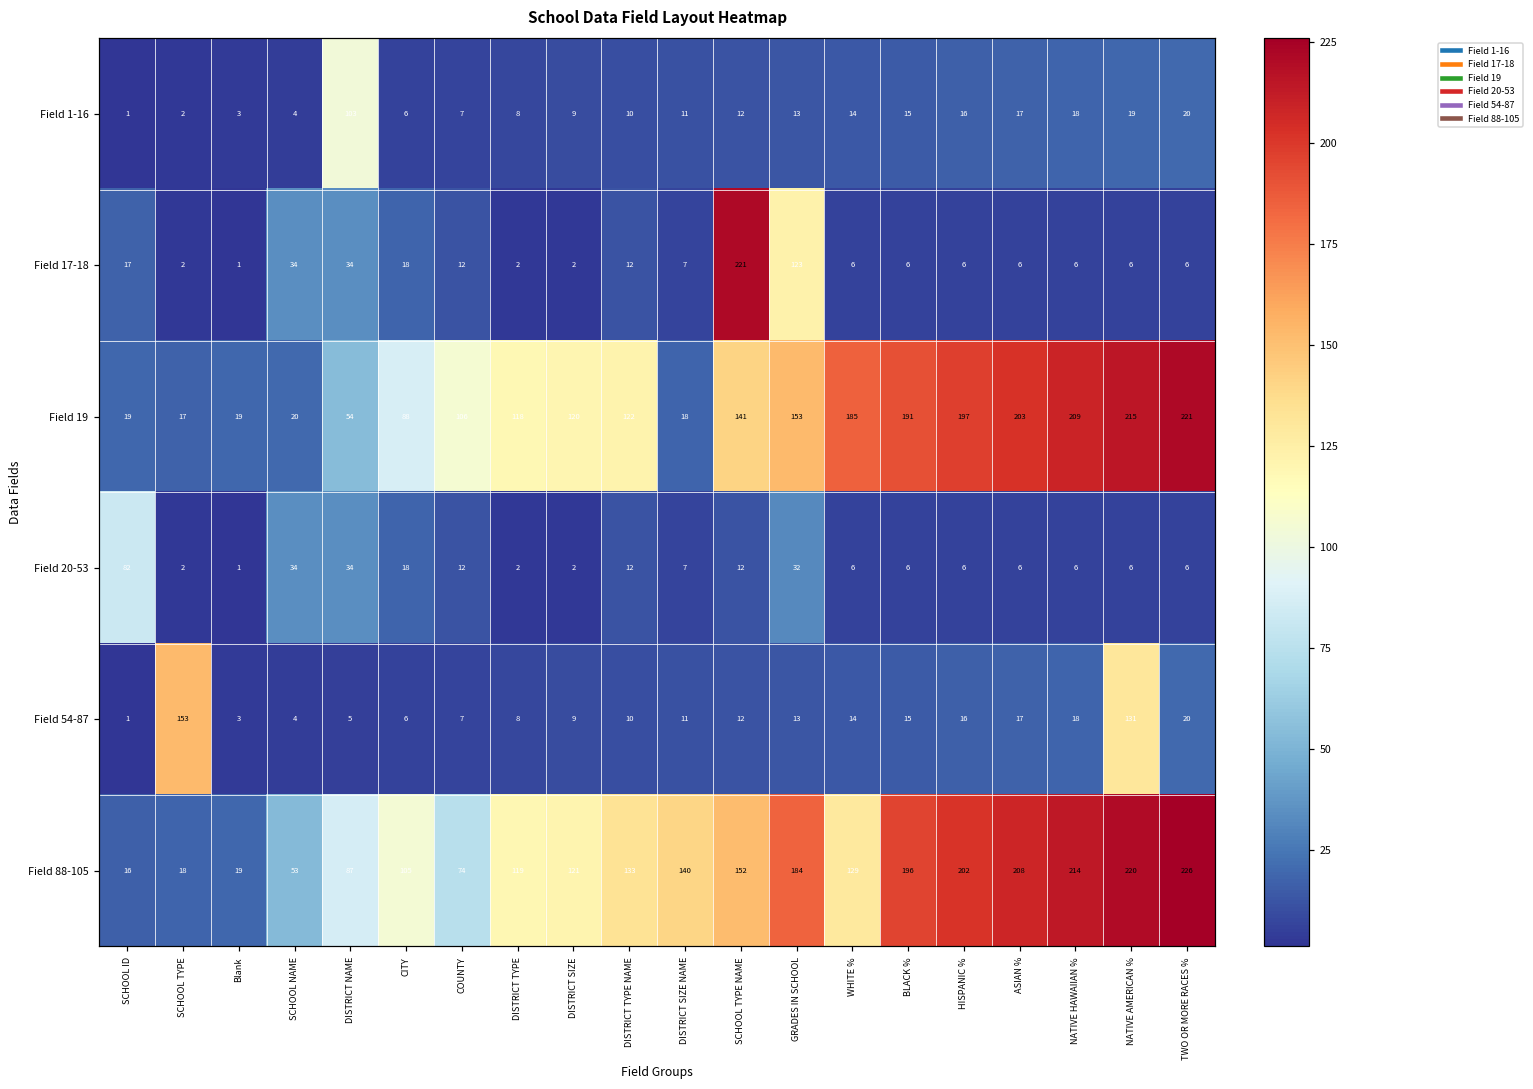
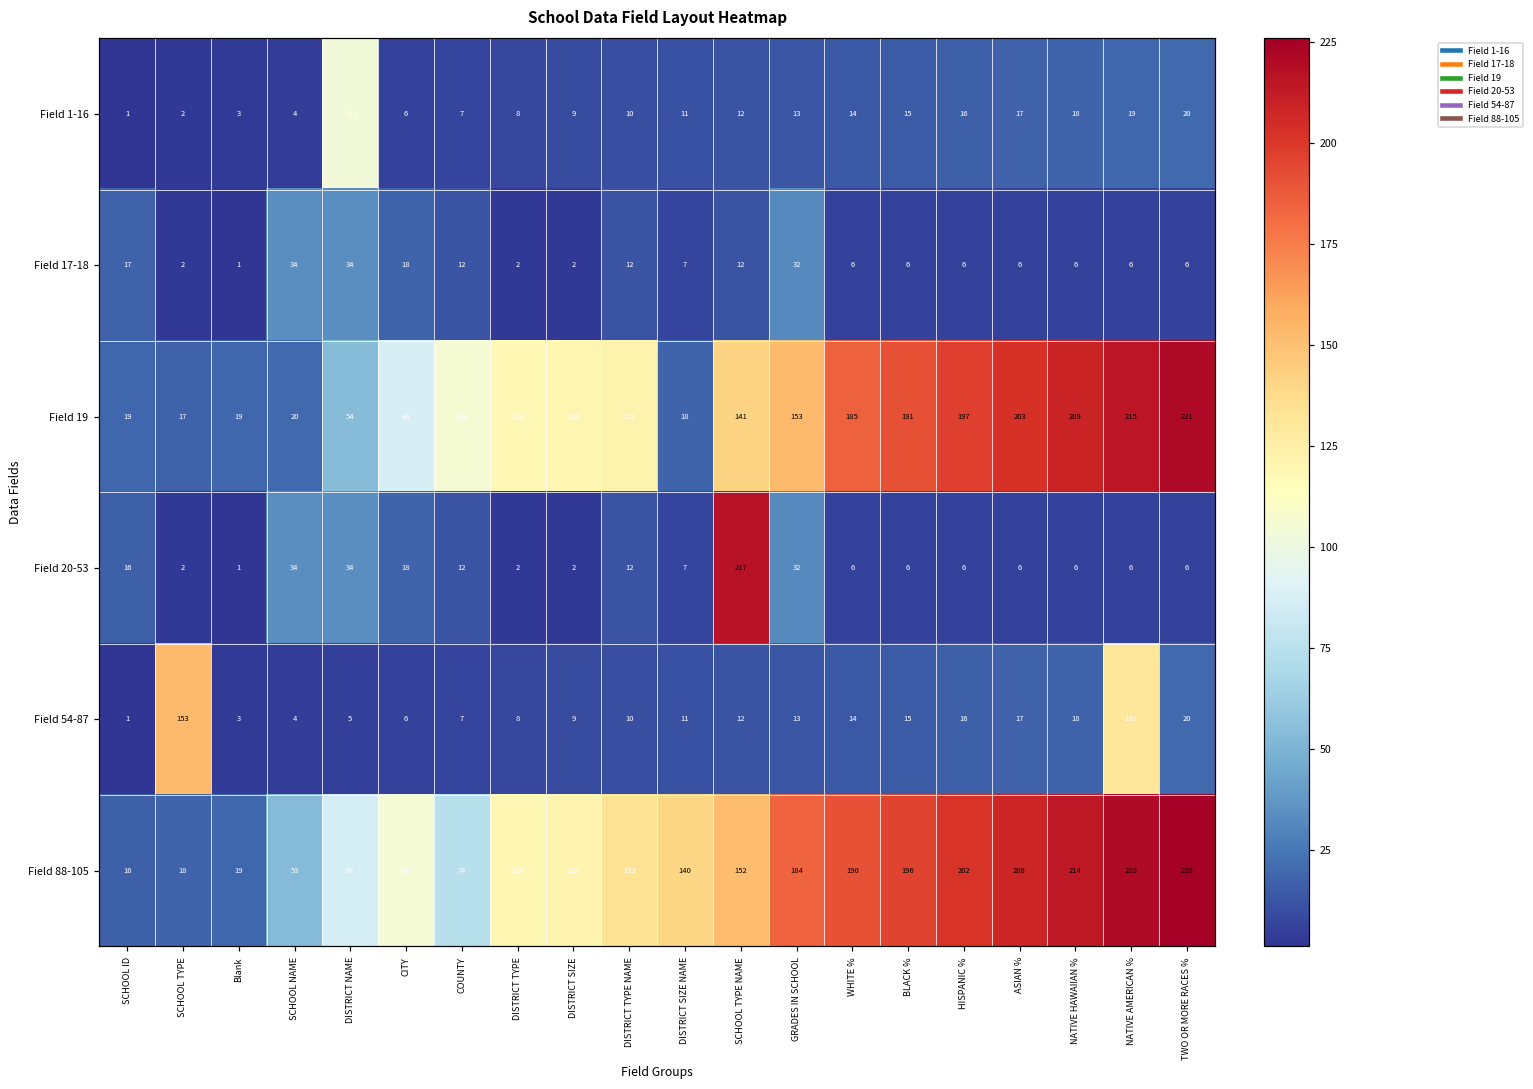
  {
    "Field 1-16": {
      "SCHOOL ID": 1,
      "SCHOOL TYPE": 2,
      "Blank": 3,
      "SCHOOL NAME": 4,
      "CITY": 6,
      "COUNTY": 7,
      "DISTRICT TYPE": 8,
      "DISTRICT SIZE": 9,
      "DISTRICT TYPE NAME": 10,
      "DISTRICT SIZE NAME": 11,
      "SCHOOL TYPE NAME": 12,
      "GRADES IN SCHOOL": 13,
      "WHITE %": 14,
      "BLACK %": 15,
      "HISPANIC %": 16,
      "ASIAN %": 17,
      "NATIVE HAWAIIAN %": 18,
      "NATIVE AMERICAN %": 19,
      "TWO OR MORE RACES %": 20
    },
    "Field 17-18": {
      "SCHOOL ID": 17,
      "SCHOOL TYPE": 2,
      "Blank": 1,
      "SCHOOL NAME": 34,
      "DISTRICT NAME": 34,
      "CITY": 18,
      "COUNTY": 12,
      "DISTRICT TYPE": 2,
      "DISTRICT SIZE": 2,
      "DISTRICT TYPE NAME": 12,
      "DISTRICT SIZE NAME": 7,
-     "SCHOOL TYPE NAME": 221,
-     "GRADES IN SCHOOL": 123,
+     "SCHOOL TYPE NAME": 12,
+     "GRADES IN SCHOOL": 32,
      "WHITE %": 6,
      "BLACK %": 6,
      "HISPANIC %": 6,
      "ASIAN %": 6,
      "NATIVE HAWAIIAN %": 6,
      "NATIVE AMERICAN %": 6,
      "TWO OR MORE RACES %": 6
    },
    "Field 19": {
      "SCHOOL ID": 19,
      "SCHOOL TYPE": 17,
      "Blank": 19,
      "SCHOOL NAME": 20,
      "DISTRICT NAME": 54,
      "DISTRICT TYPE": 118,
      "DISTRICT SIZE": 120,
      "DISTRICT TYPE NAME": 122,
      "DISTRICT SIZE NAME": 18,
      "SCHOOL TYPE NAME": 141,
      "GRADES IN SCHOOL": 153,
      "WHITE %": 185,
      "BLACK %": 191,
      "HISPANIC %": 197,
      "ASIAN %": 203,
      "NATIVE HAWAIIAN %": 209,
      "NATIVE AMERICAN %": 215,
      "TWO OR MORE RACES %": 221
    },
    "Field 20-53": {
-     "SCHOOL ID": 82,
+     "SCHOOL ID": 16,
      "SCHOOL TYPE": 2,
      "Blank": 1,
      "SCHOOL NAME": 34,
      "DISTRICT NAME": 34,
      "CITY": 18,
      "COUNTY": 12,
      "DISTRICT TYPE": 2,
      "DISTRICT SIZE": 2,
      "DISTRICT TYPE NAME": 12,
      "DISTRICT SIZE NAME": 7,
-     "SCHOOL TYPE NAME": 12,
+     "SCHOOL TYPE NAME": 217,
      "GRADES IN SCHOOL": 32,
      "WHITE %": 6,
      "BLACK %": 6,
      "HISPANIC %": 6,
      "ASIAN %": 6,
      "NATIVE HAWAIIAN %": 6,
      "NATIVE AMERICAN %": 6,
      "TWO OR MORE RACES %": 6
    },
    "Field 54-87": {
      "SCHOOL ID": 1,
      "SCHOOL TYPE": 153,
      "Blank": 3,
      "SCHOOL NAME": 4,
      "DISTRICT NAME": 5,
      "CITY": 6,
      "COUNTY": 7,
      "DISTRICT TYPE": 8,
      "DISTRICT SIZE": 9,
      "DISTRICT TYPE NAME": 10,
      "DISTRICT SIZE NAME": 11,
      "SCHOOL TYPE NAME": 12,
      "GRADES IN SCHOOL": 13,
      "WHITE %": 14,
      "BLACK %": 15,
      "HISPANIC %": 16,
      "ASIAN %": 17,
      "NATIVE HAWAIIAN %": 18,
      "NATIVE AMERICAN %": 131,
      "TWO OR MORE RACES %": 20
    },
    "Field 88-105": {
      "SCHOOL ID": 16,
      "SCHOOL TYPE": 18,
      "Blank": 19,
      "SCHOOL NAME": 53,
      "COUNTY": 74,
      "DISTRICT TYPE": 119,
      "DISTRICT SIZE": 121,
      "DISTRICT TYPE NAME": 133,
      "DISTRICT SIZE NAME": 140,
      "SCHOOL TYPE NAME": 152,
      "GRADES IN SCHOOL": 184,
-     "WHITE %": 129,
+     "WHITE %": 190,
      "BLACK %": 196,
      "HISPANIC %": 202,
      "ASIAN %": 208,
      "NATIVE HAWAIIAN %": 214,
      "NATIVE AMERICAN %": 220,
      "TWO OR MORE RACES %": 226
    }
  }
